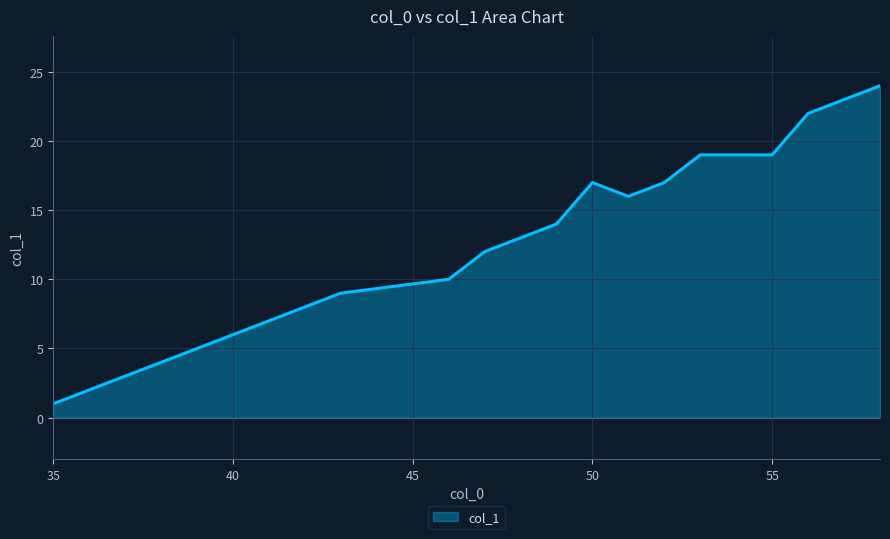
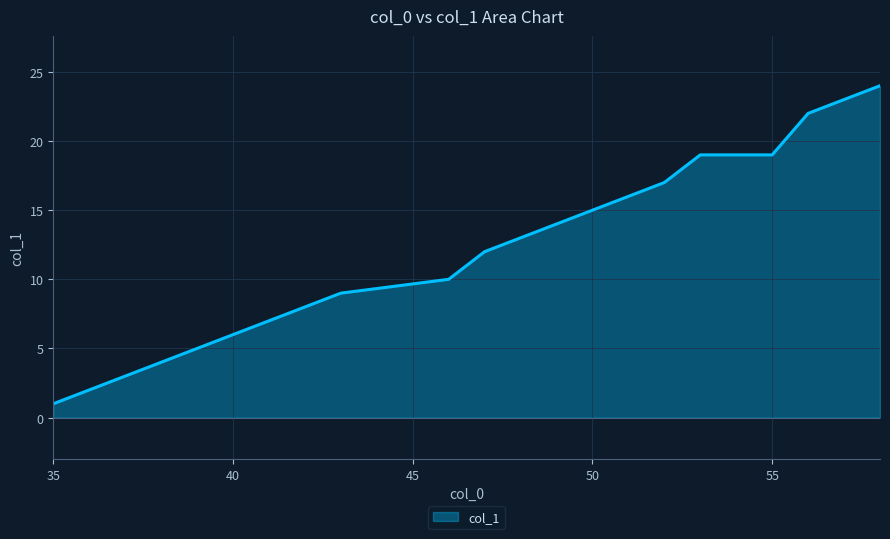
  {
    "35": 1,
    "40": 6,
-   "50": 17,
+   "50": 15,
    "55": 19
  }
